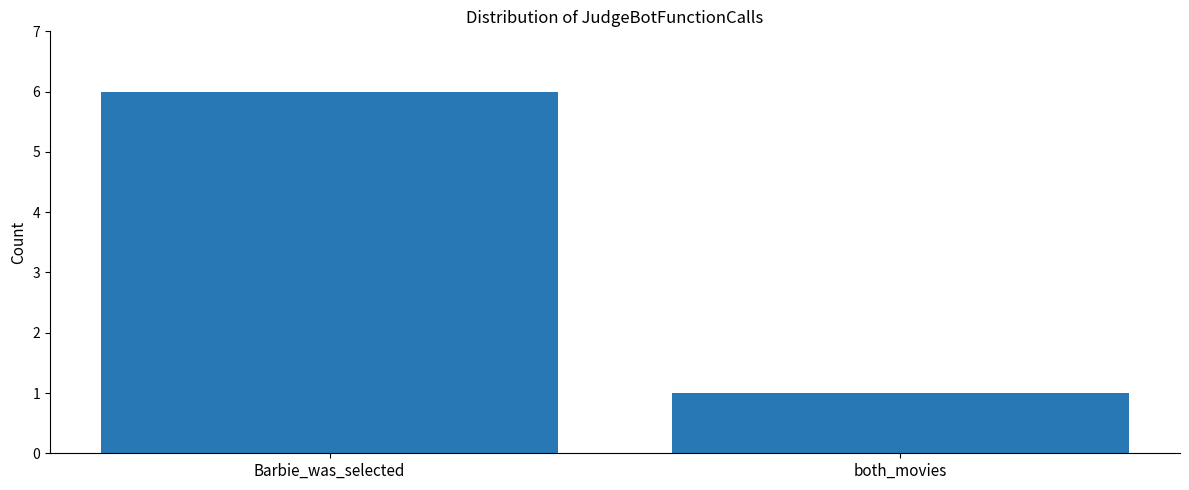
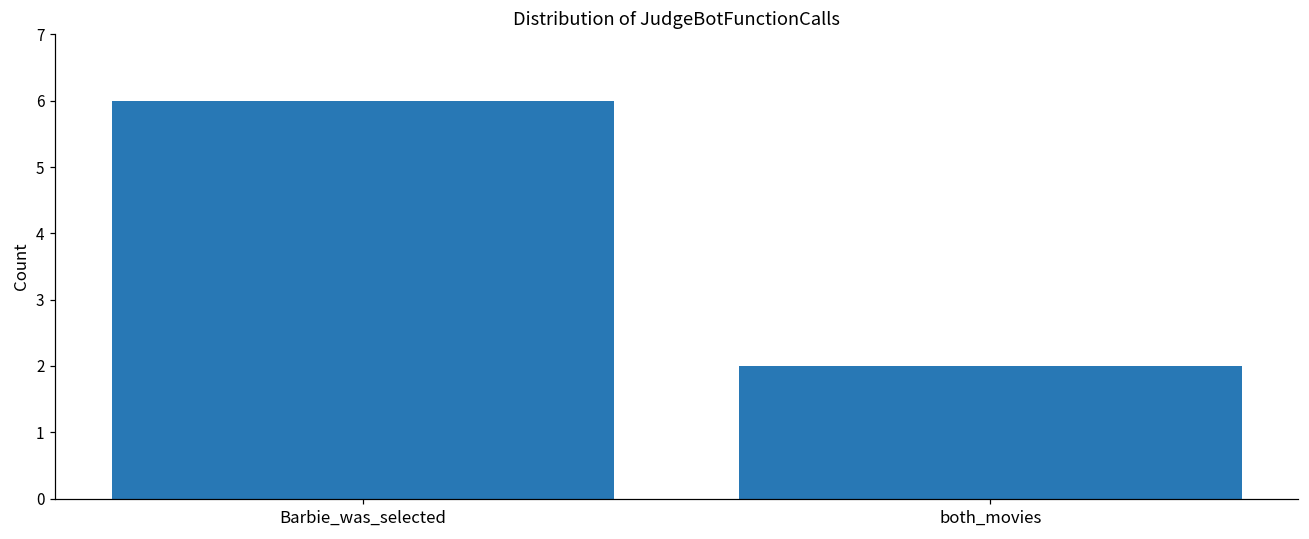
  {
    "Barbie_was_selected": 6,
-   "both_movies": 1
+   "both_movies": 2
  }
